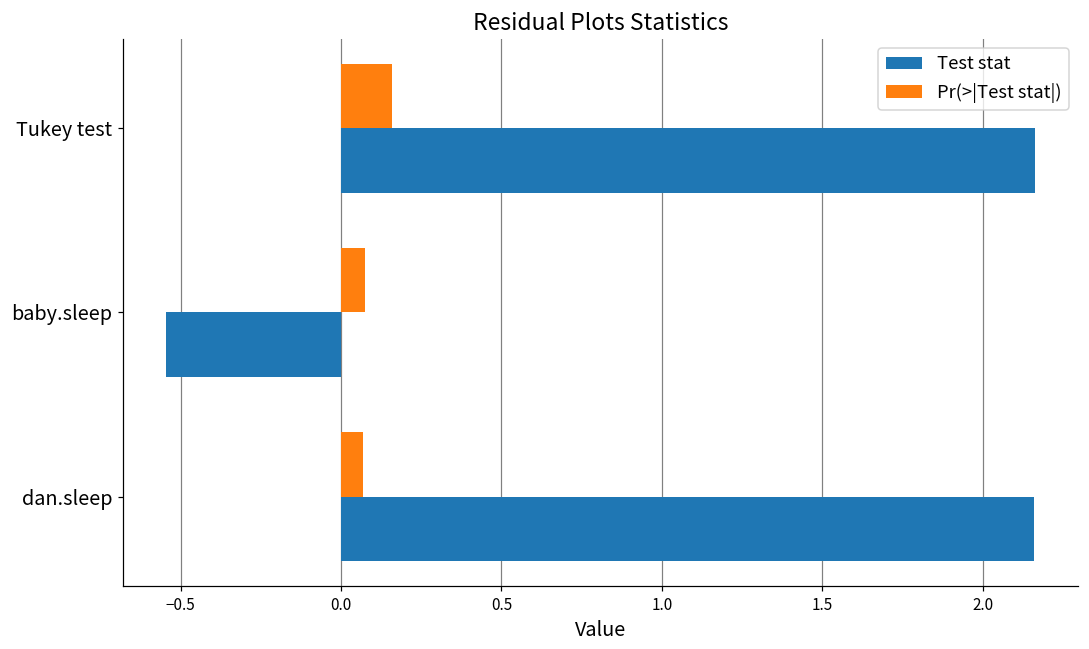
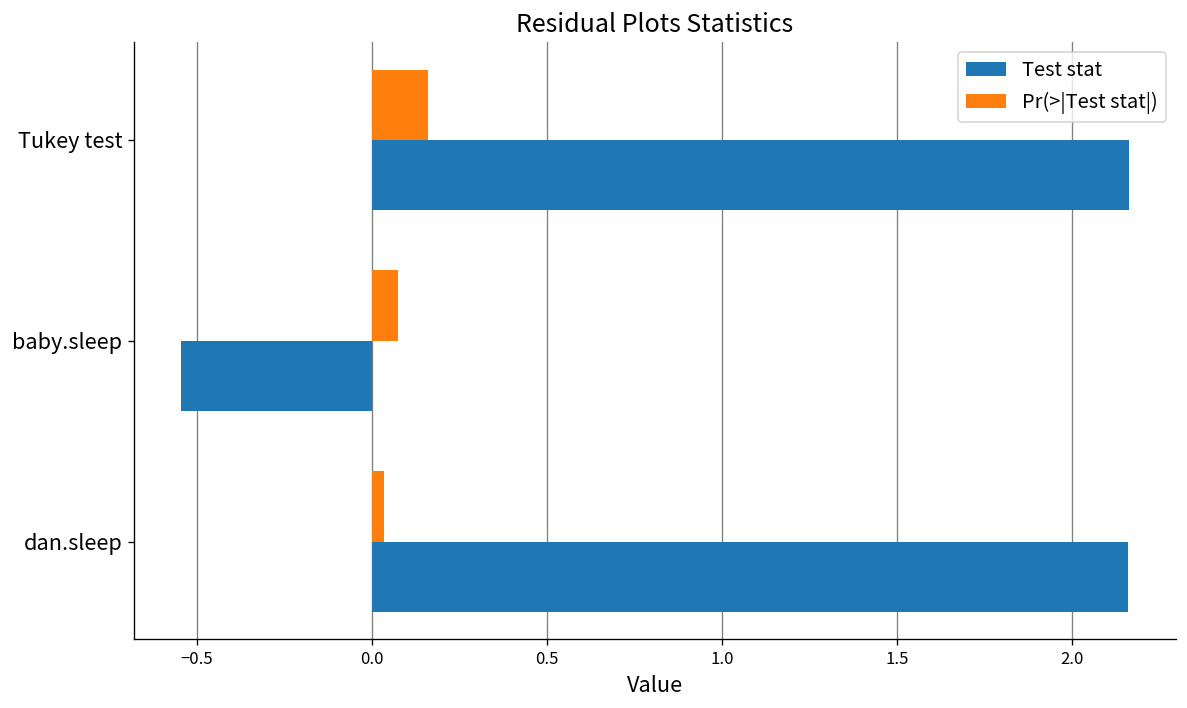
  {
    "Test stat": {
      "Tukey test": 2.16,
      "baby.sleep": -0.54,
      "dan.sleep": 2.16
    },
    "Pr(>|Test stat|)": {
      "Tukey test": 0.16,
      "baby.sleep": 0.07,
-     "dan.sleep": 0.07
+     "dan.sleep": 0.03
    }
  }
